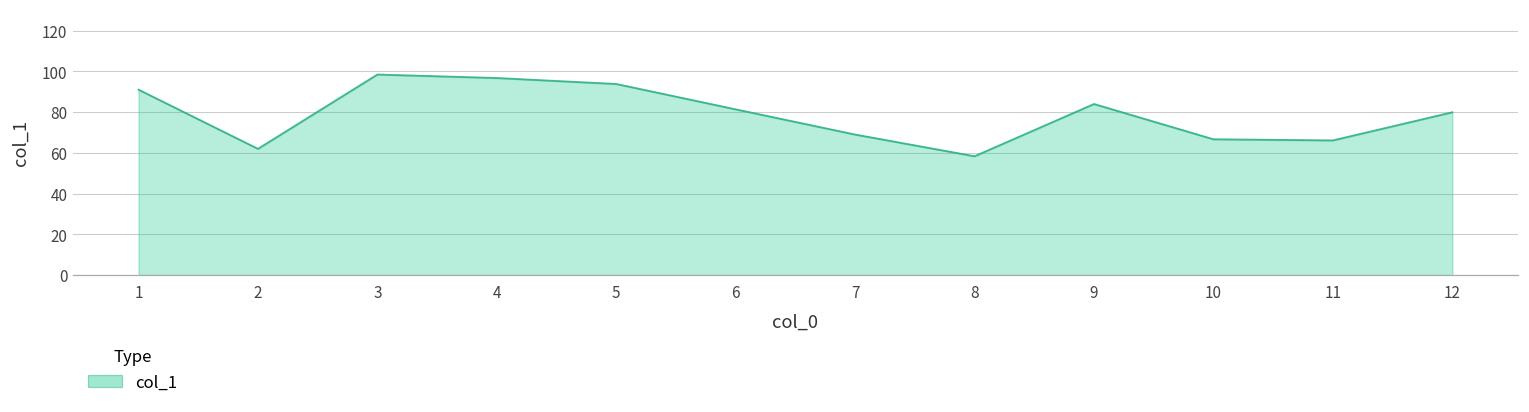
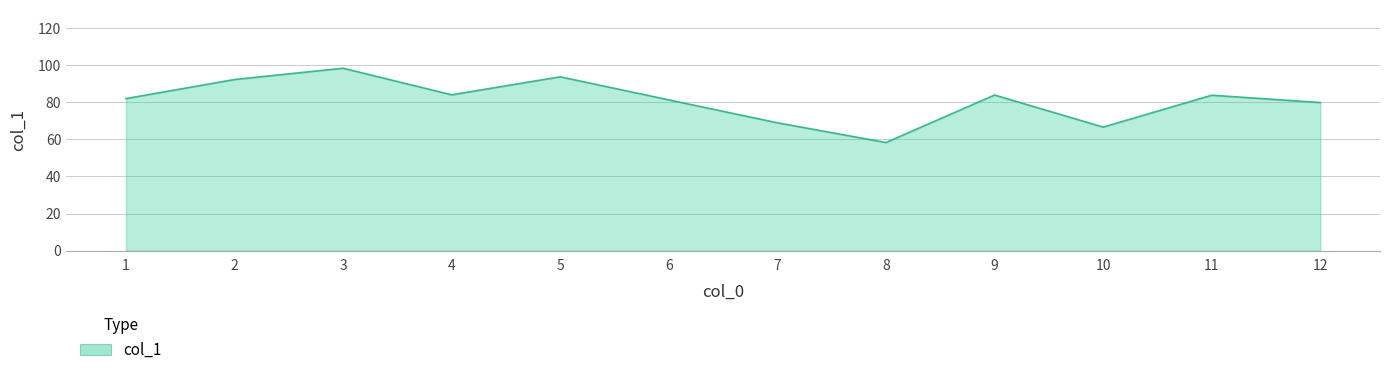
  {
-   "1": 91,
-   "2": 62,
+   "1": 82,
+   "2": 92,
    "3": 98,
-   "4": 97,
+   "4": 84,
    "5": 94,
    "6": 81,
    "7": 69,
    "8": 58,
    "9": 84,
    "10": 67,
-   "11": 66,
+   "11": 84,
    "12": 80
  }
